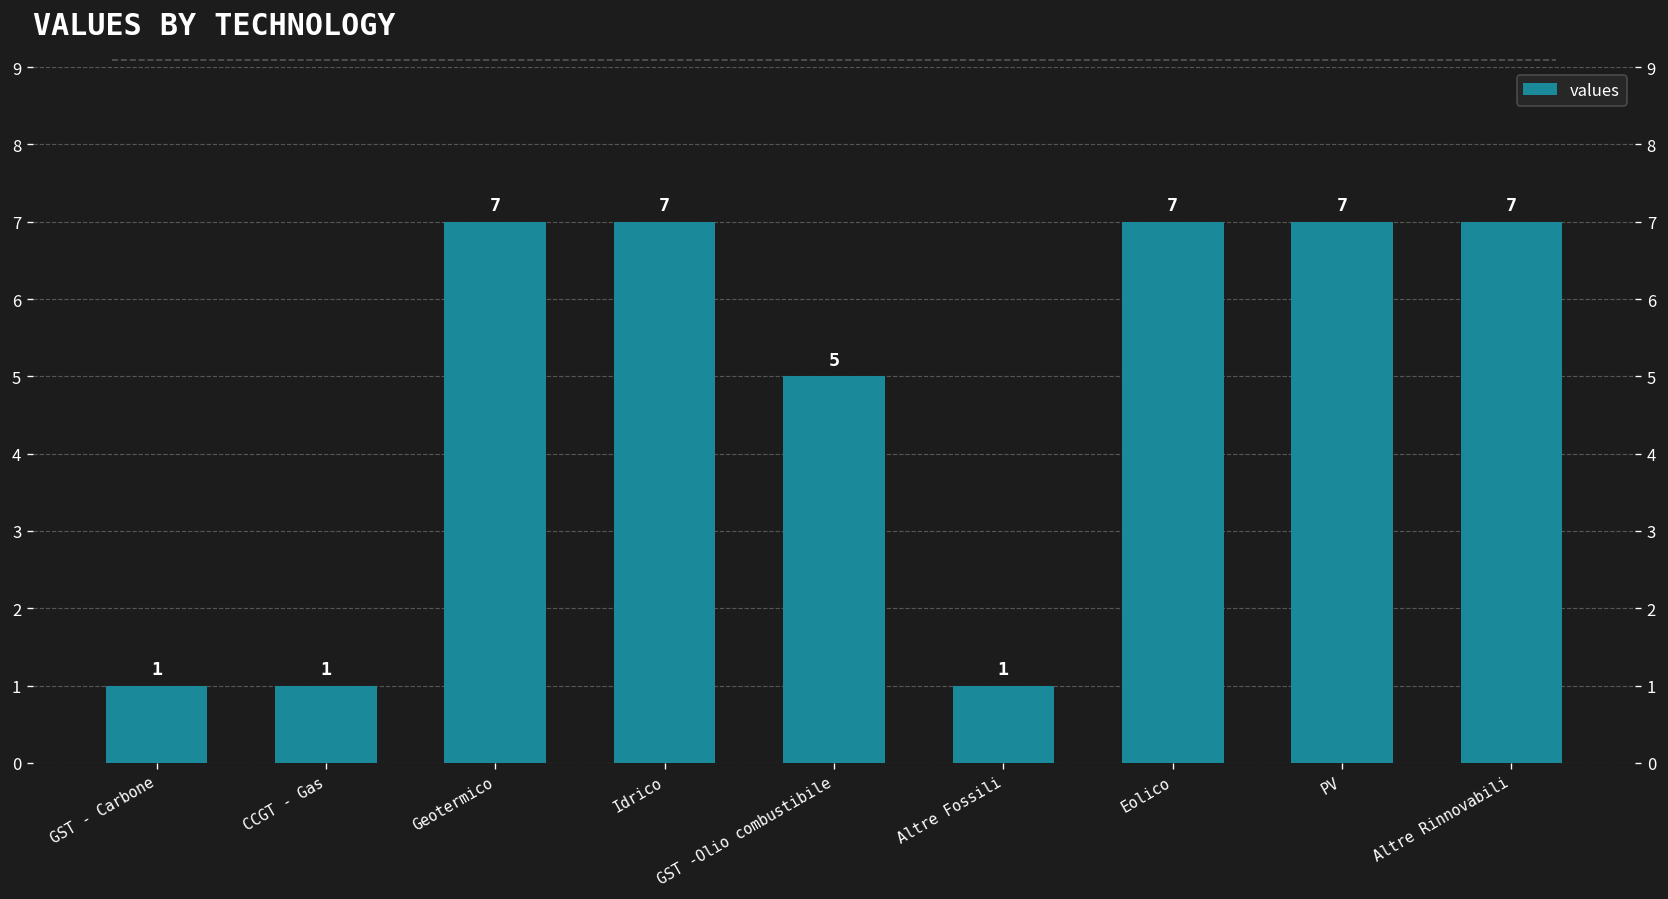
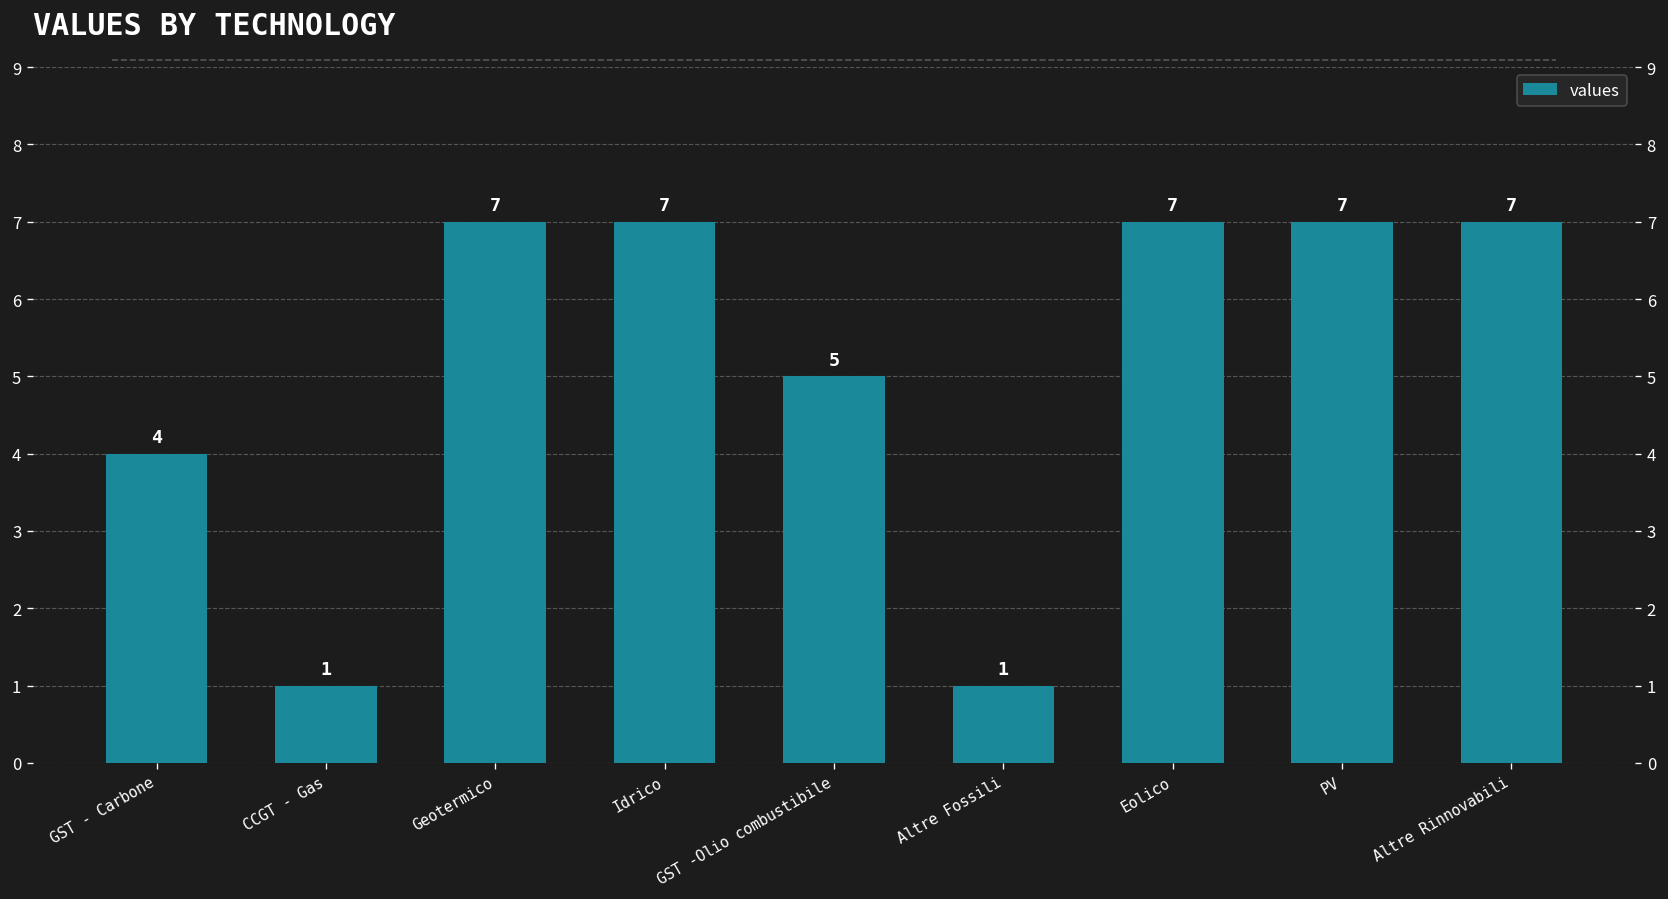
  {
-   "GST - Carbone": 1,
+   "GST - Carbone": 4,
    "CCGT - Gas": 1,
    "Geotermico": 7,
    "Idrico": 7,
    "GST -Olio combustibile": 5,
    "Altre Fossili": 1,
    "Eolico": 7,
    "PV": 7,
    "Altre Rinnovabili": 7
  }
